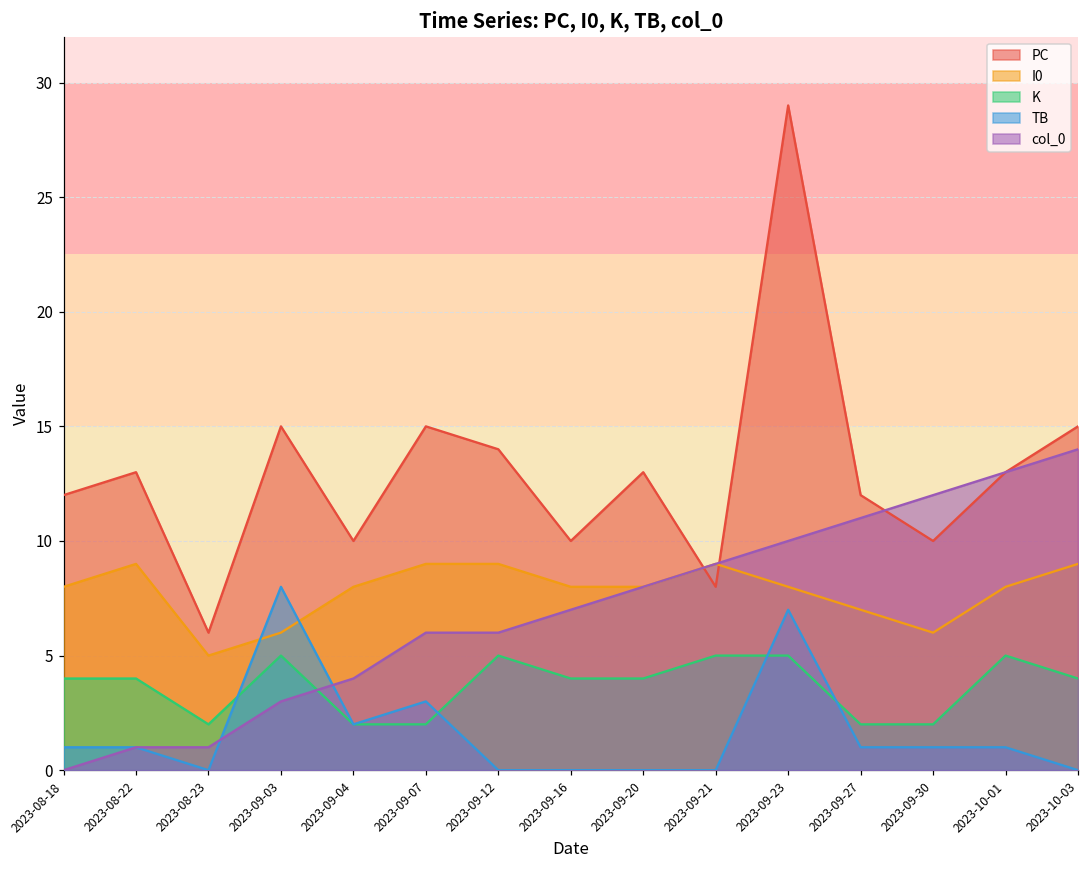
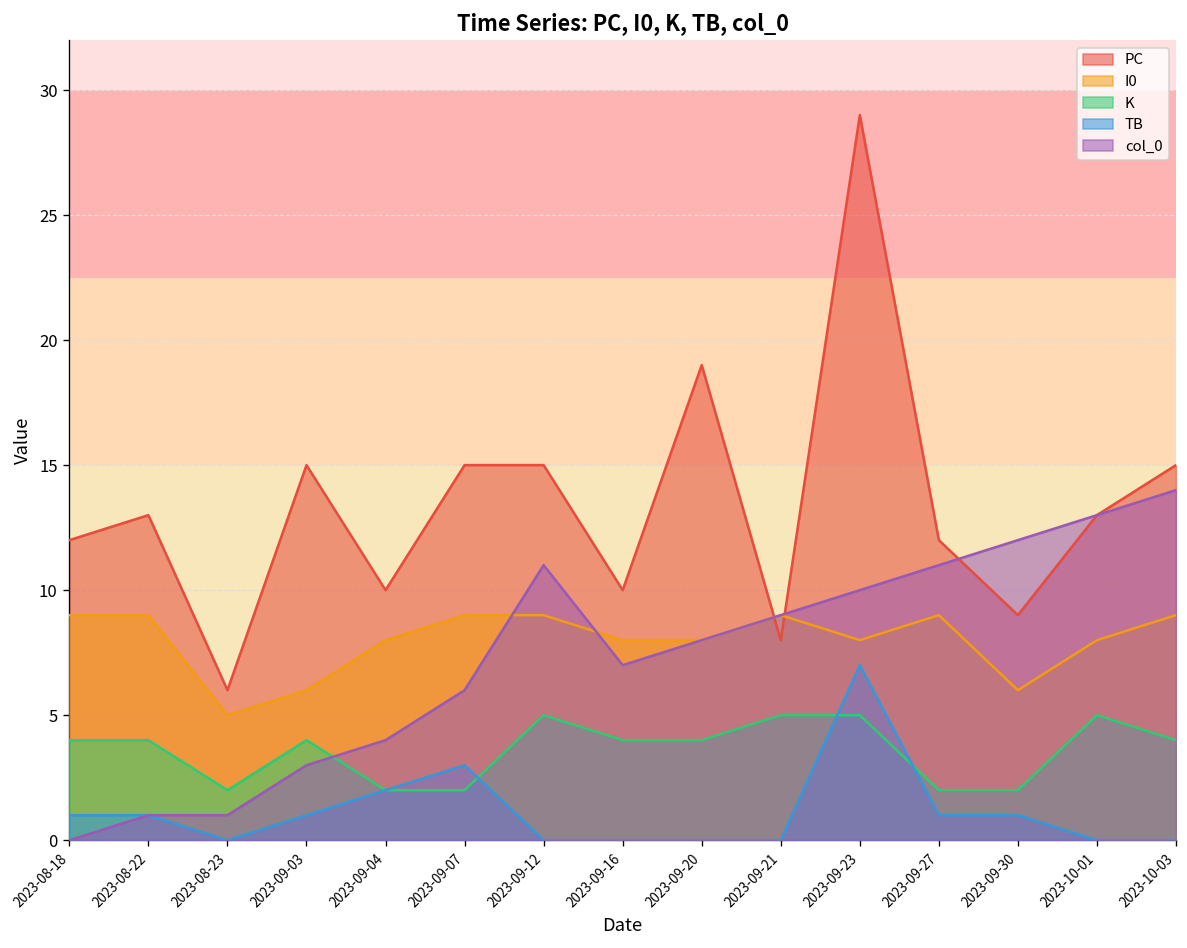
  {
    "PC": {
      "2023-08-18": 12,
      "2023-08-22": 13,
      "2023-08-23": 6,
      "2023-09-03": 15,
      "2023-09-04": 10,
      "2023-09-07": 15,
-     "2023-09-12": 14,
+     "2023-09-12": 15,
      "2023-09-16": 10,
-     "2023-09-20": 13,
+     "2023-09-20": 19,
      "2023-09-21": 8,
      "2023-09-23": 29,
      "2023-09-27": 12,
-     "2023-09-30": 10,
+     "2023-09-30": 9,
      "2023-10-03": 15
    },
    "I0": {
-     "2023-08-18": 8,
+     "2023-08-18": 9,
      "2023-08-22": 9,
      "2023-08-23": 5,
      "2023-09-03": 6,
      "2023-09-04": 8,
      "2023-09-07": 9,
      "2023-09-12": 9,
      "2023-09-16": 8,
      "2023-09-23": 8,
-     "2023-09-27": 7,
+     "2023-09-27": 9,
      "2023-09-30": 6,
      "2023-10-01": 8,
      "2023-10-03": 9
    },
    "K": {
      "2023-08-18": 4,
      "2023-08-22": 4,
      "2023-08-23": 2,
-     "2023-09-03": 5,
+     "2023-09-03": 4,
      "2023-09-07": 2,
      "2023-09-12": 5,
      "2023-09-16": 4,
      "2023-09-20": 4,
      "2023-09-21": 5,
      "2023-09-23": 5,
      "2023-09-27": 2,
      "2023-09-30": 2,
      "2023-10-01": 5,
      "2023-10-03": 4
    },
    "TB": {
      "2023-08-18": 1,
      "2023-08-23": 0,
-     "2023-09-03": 8,
+     "2023-09-03": 1,
      "2023-09-07": 3,
      "2023-09-12": 0,
      "2023-09-16": 0,
      "2023-09-20": 0,
      "2023-09-21": 0,
      "2023-09-23": 7,
      "2023-09-27": 1,
      "2023-09-30": 1,
-     "2023-10-01": 1,
+     "2023-10-01": 0,
      "2023-10-03": 0
    },
    "col_0": {
      "2023-08-18": 0,
      "2023-08-23": 1,
      "2023-09-03": 3,
      "2023-09-04": 4,
      "2023-09-07": 6,
-     "2023-09-12": 6,
+     "2023-09-12": 11,
      "2023-09-16": 7,
      "2023-09-23": 10,
      "2023-09-27": 11,
      "2023-09-30": 12,
      "2023-10-03": 14
    }
  }
